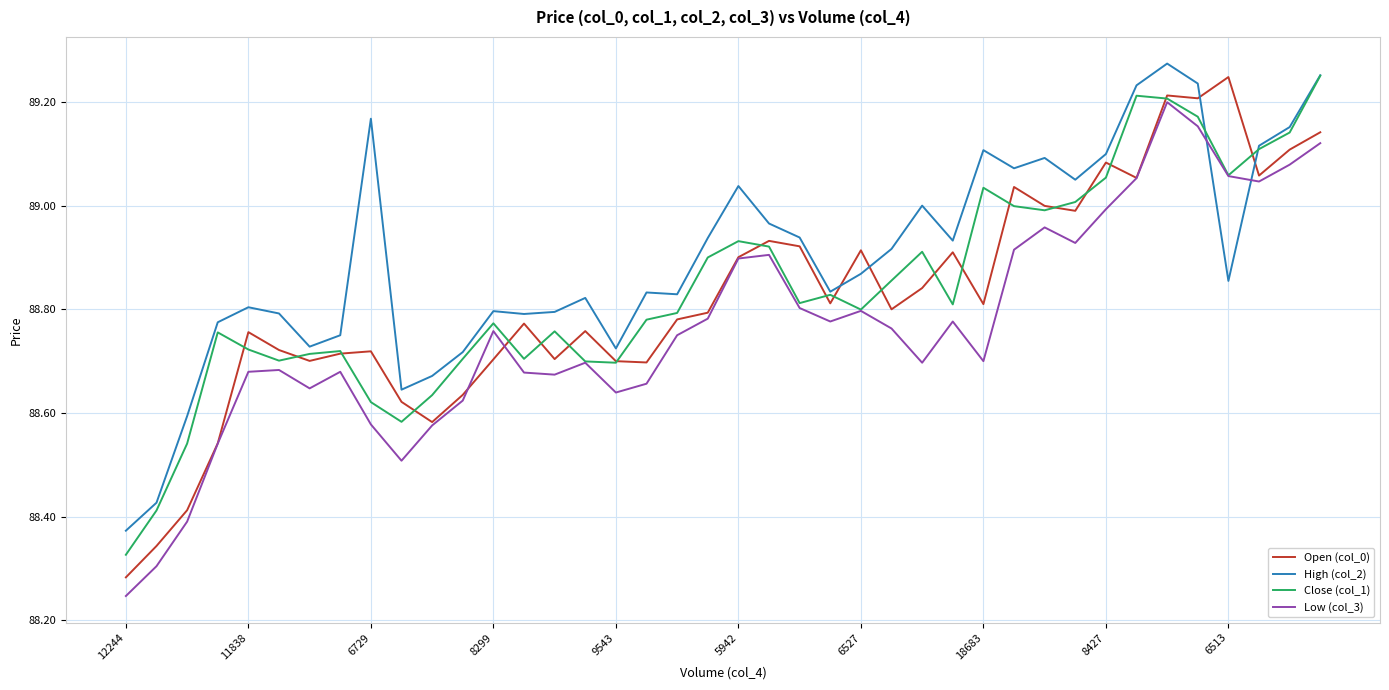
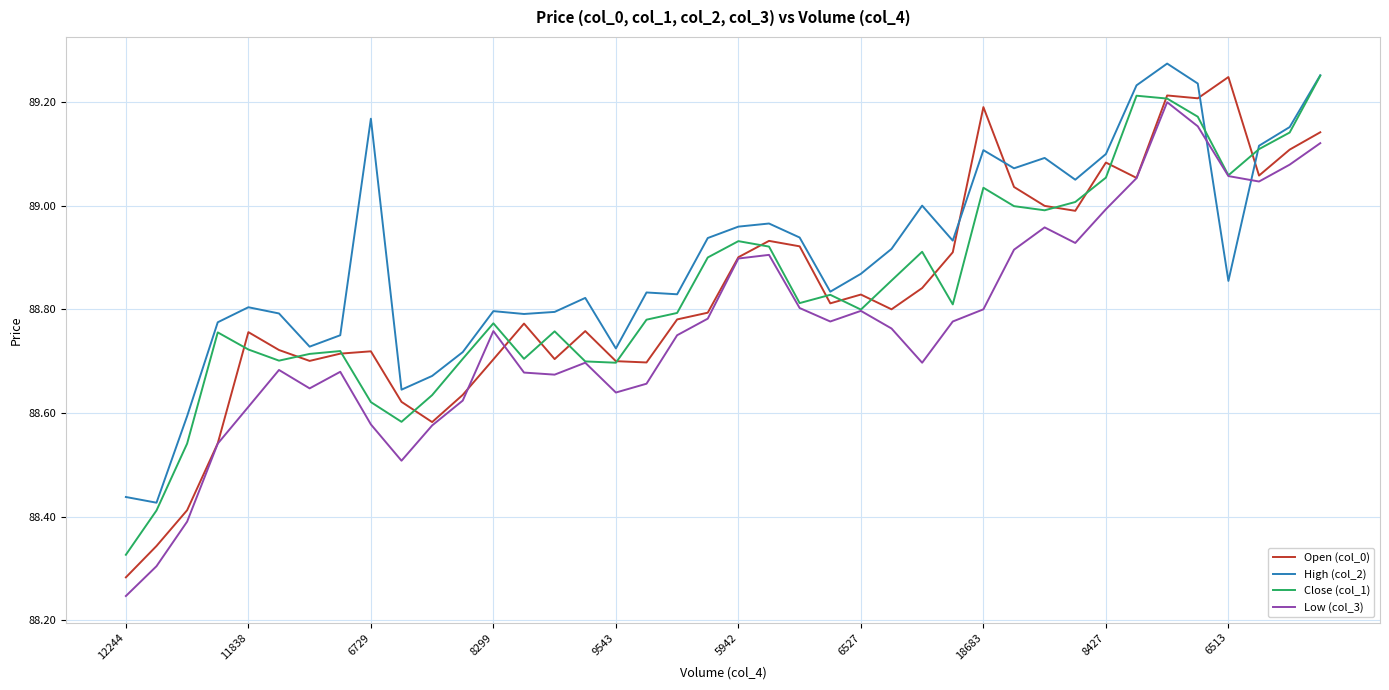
  {
    "Open (col_0)": {
      "12244": 88.28,
      "11838": 88.76,
      "6729": 88.72,
      "8299": 88.70,
-     "6527": 88.91,
-     "18683": 88.81,
+     "6527": 88.83,
+     "18683": 89.19,
      "8427": 89.08,
      "6513": 89.25
    },
    "High (col_2)": {
-     "12244": 88.37,
+     "12244": 88.44,
      "11838": 88.80,
      "6729": 89.17,
      "8299": 88.80,
      "9543": 88.72,
-     "5942": 89.04,
+     "5942": 88.96,
      "6527": 88.87,
      "18683": 89.11,
      "8427": 89.10,
      "6513": 88.85
    },
    "Close (col_1)": {
      "12244": 88.33,
      "11838": 88.72,
      "6729": 88.62,
      "8299": 88.77,
      "5942": 88.93,
      "18683": 89.03,
      "8427": 89.05
    },
    "Low (col_3)": {
      "12244": 88.25,
-     "11838": 88.68,
+     "11838": 88.61,
      "6729": 88.58,
      "8299": 88.76,
      "9543": 88.64,
-     "18683": 88.7,
+     "18683": 88.8,
      "8427": 88.99
    }
  }
